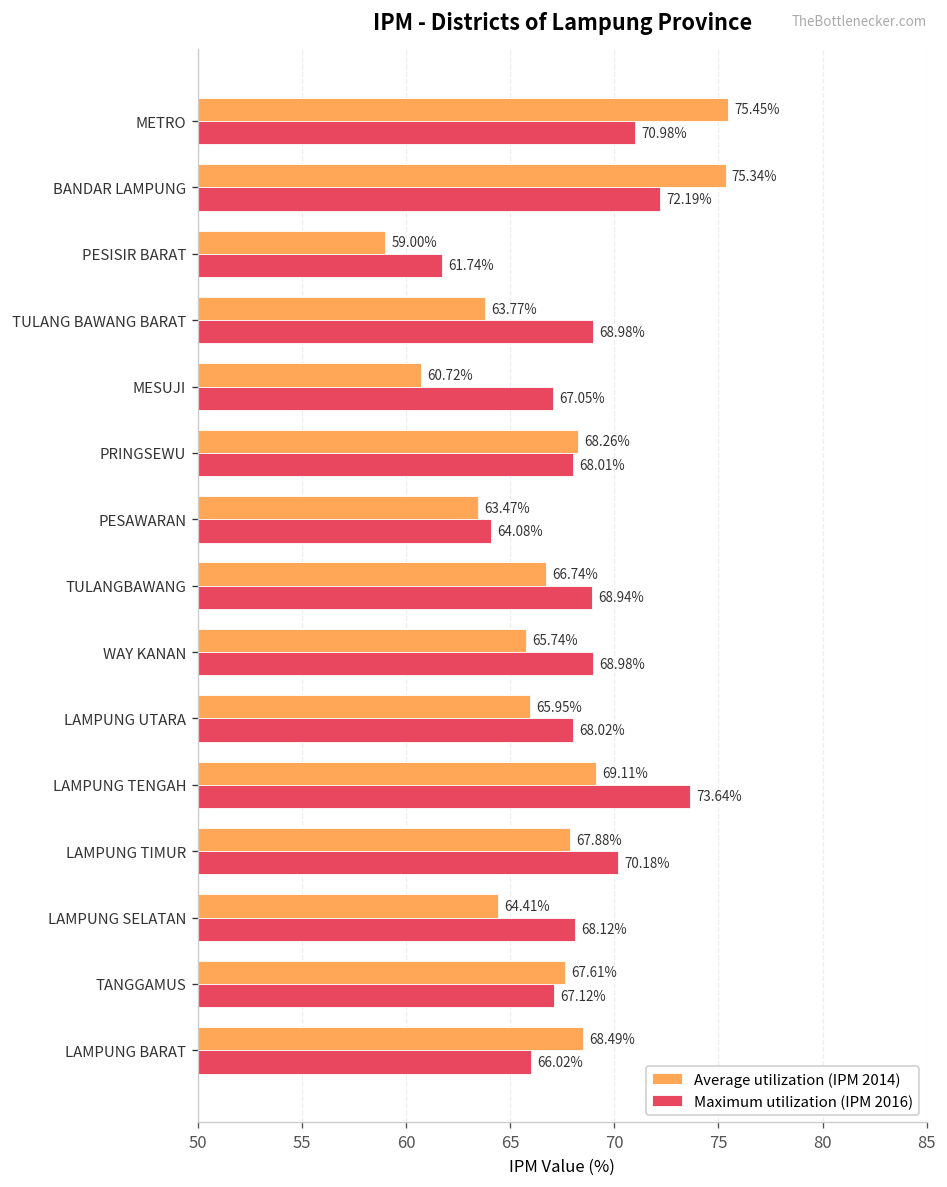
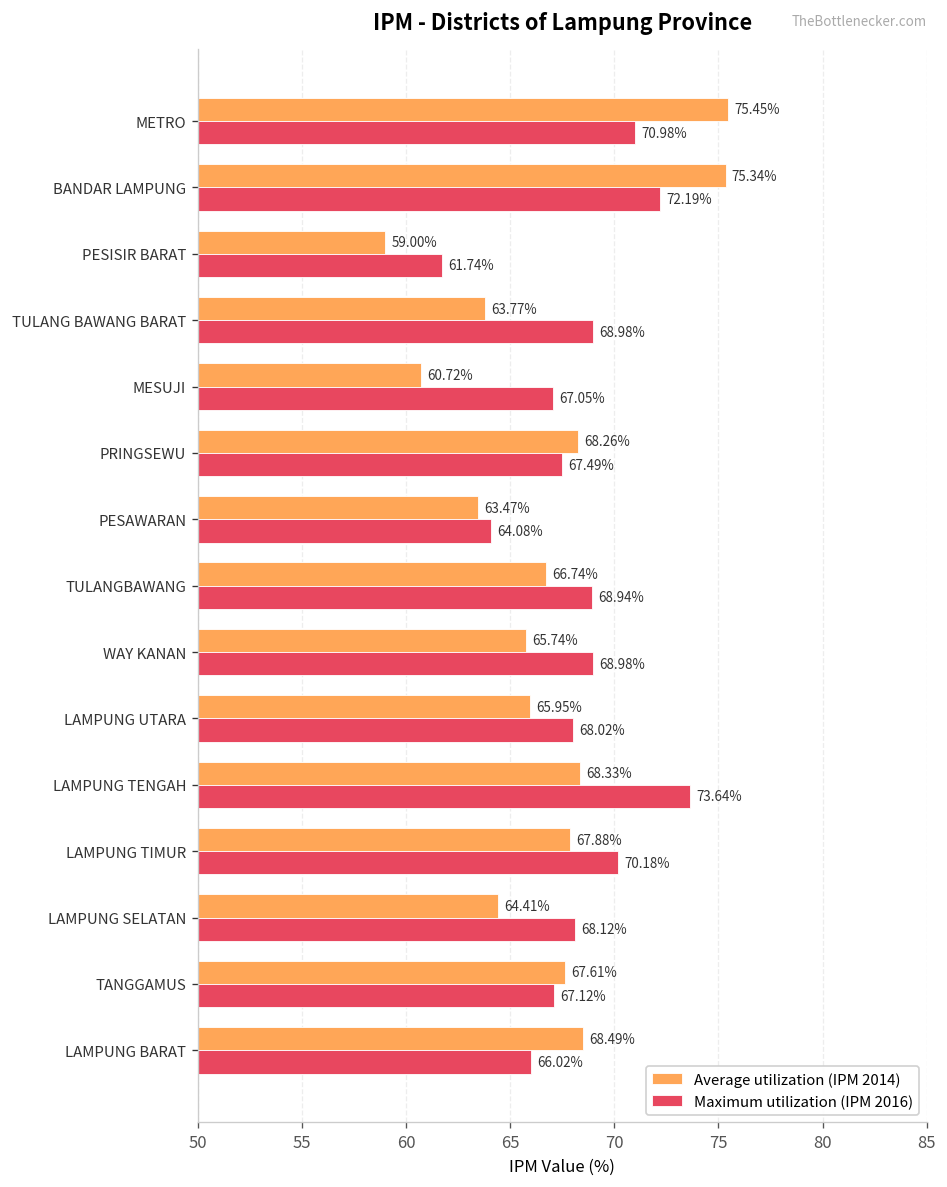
  {
    "Average utilization (IPM 2014)": {
      "METRO": "75.45%",
      "BANDAR LAMPUNG": "75.34%",
      "PESISIR BARAT": "59.00%",
      "TULANG BAWANG BARAT": "63.77%",
      "MESUJI": "60.72%",
      "PRINGSEWU": "68.26%",
      "PESAWARAN": "63.47%",
      "TULANGBAWANG": "66.74%",
      "WAY KANAN": "65.74%",
      "LAMPUNG UTARA": "65.95%",
-     "LAMPUNG TENGAH": "69.11%",
+     "LAMPUNG TENGAH": "68.33%",
      "LAMPUNG TIMUR": "67.88%",
      "LAMPUNG SELATAN": "64.41%",
      "TANGGAMUS": "67.61%",
      "LAMPUNG BARAT": "68.49%"
    },
    "Maximum utilization (IPM 2016)": {
      "METRO": "70.98%",
      "BANDAR LAMPUNG": "72.19%",
      "PESISIR BARAT": "61.74%",
      "TULANG BAWANG BARAT": "68.98%",
      "MESUJI": "67.05%",
-     "PRINGSEWU": "68.01%",
+     "PRINGSEWU": "67.49%",
      "PESAWARAN": "64.08%",
      "TULANGBAWANG": "68.94%",
      "WAY KANAN": "68.98%",
      "LAMPUNG UTARA": "68.02%",
      "LAMPUNG TENGAH": "73.64%",
      "LAMPUNG TIMUR": "70.18%",
      "LAMPUNG SELATAN": "68.12%",
      "TANGGAMUS": "67.12%",
      "LAMPUNG BARAT": "66.02%"
    }
  }
